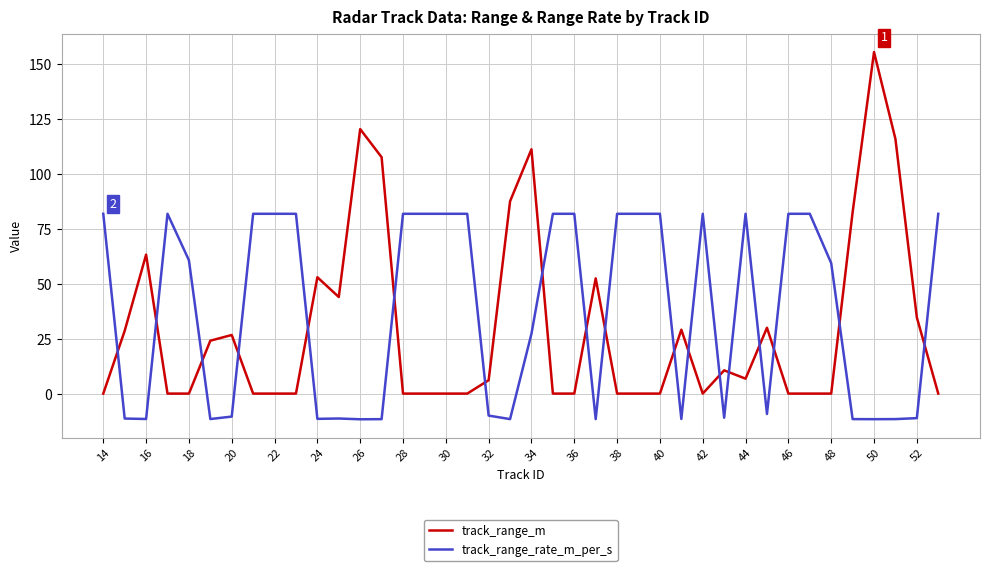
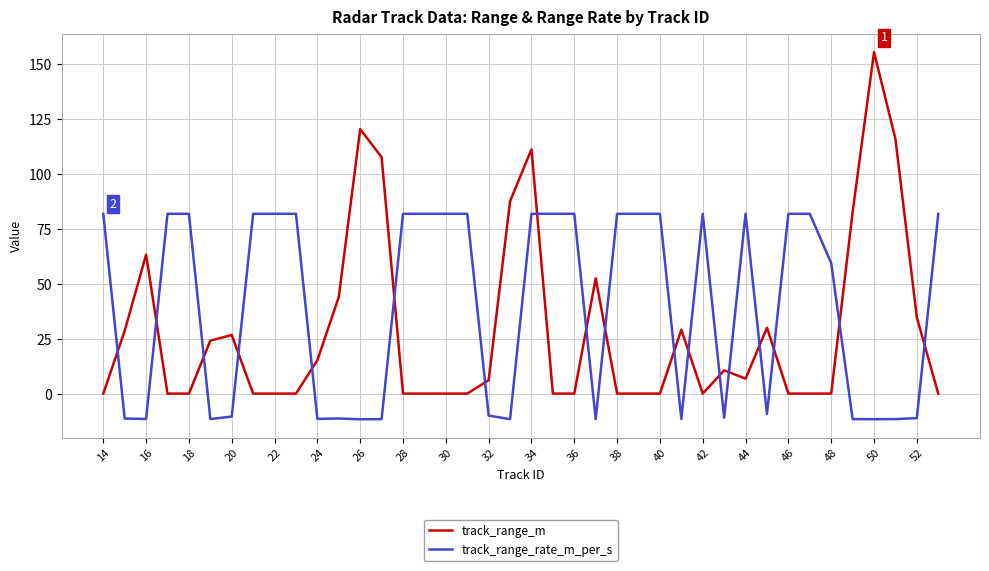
  {
    "track_range_m": {
      "14": 0,
      "16": 63,
      "18": 0,
      "20": 27,
      "22": 0,
-     "24": 53,
+     "24": 15,
      "26": 121,
      "28": 0,
      "30": 0,
      "32": 6,
      "34": 111,
      "36": 0,
      "38": 0,
      "40": 0,
      "42": 0,
      "44": 7,
      "46": 0,
      "48": 0,
      "52": 35
    },
    "track_range_rate_m_per_s": {
      "16": -12,
-     "18": 61,
+     "18": 82,
      "20": -10,
      "22": 82,
      "24": -12,
      "26": -12,
      "28": 82,
      "30": 82,
      "32": -10,
-     "34": 27,
+     "34": 82,
      "36": 82,
      "38": 82,
      "40": 82,
      "42": 82,
      "44": 82,
      "46": 82,
      "48": 59,
      "50": -12,
      "52": -11
    }
  }
